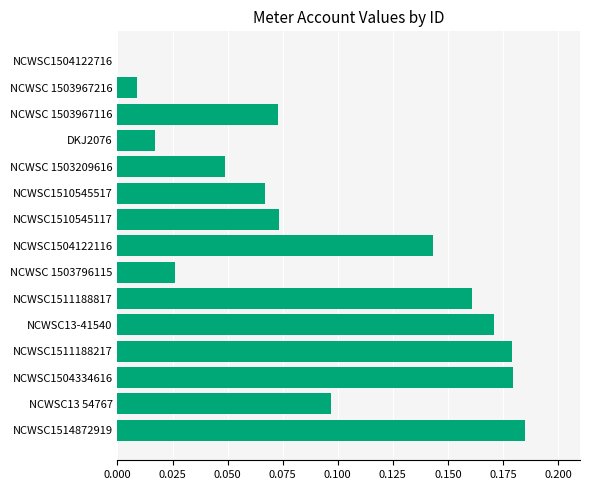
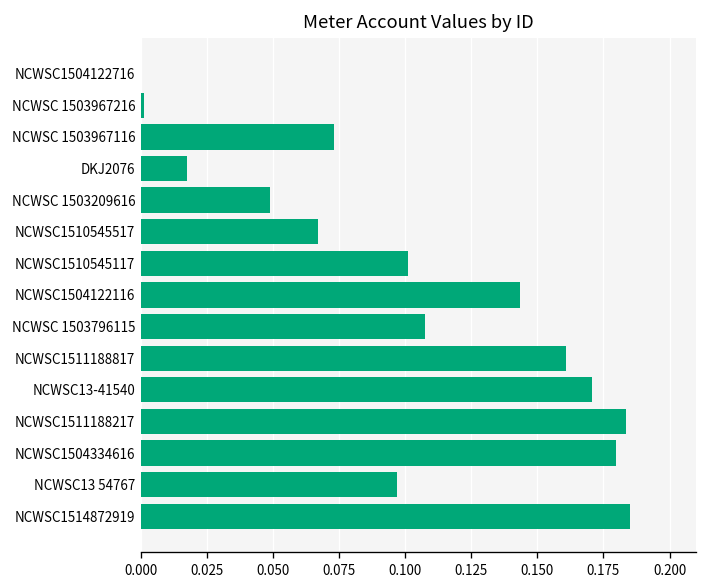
  {
    "NCWSC1504122716": 0.000,
-   "NCWSC 1503967216": 0.009,
+   "NCWSC 1503967216": 0.001,
    "NCWSC 1503967116": 0.073,
    "DKJ2076": 0.017,
    "NCWSC 1503209616": 0.049,
    "NCWSC1510545517": 0.067,
-   "NCWSC1510545117": 0.073,
+   "NCWSC1510545117": 0.101,
    "NCWSC1504122116": 0.143,
-   "NCWSC 1503796115": 0.026,
+   "NCWSC 1503796115": 0.107,
    "NCWSC1511188817": 0.161,
    "NCWSC13-41540": 0.171,
-   "NCWSC1511188217": 0.179,
+   "NCWSC1511188217": 0.184,
    "NCWSC1504334616": 0.180,
    "NCWSC13 54767": 0.097,
    "NCWSC1514872919": 0.185
  }
